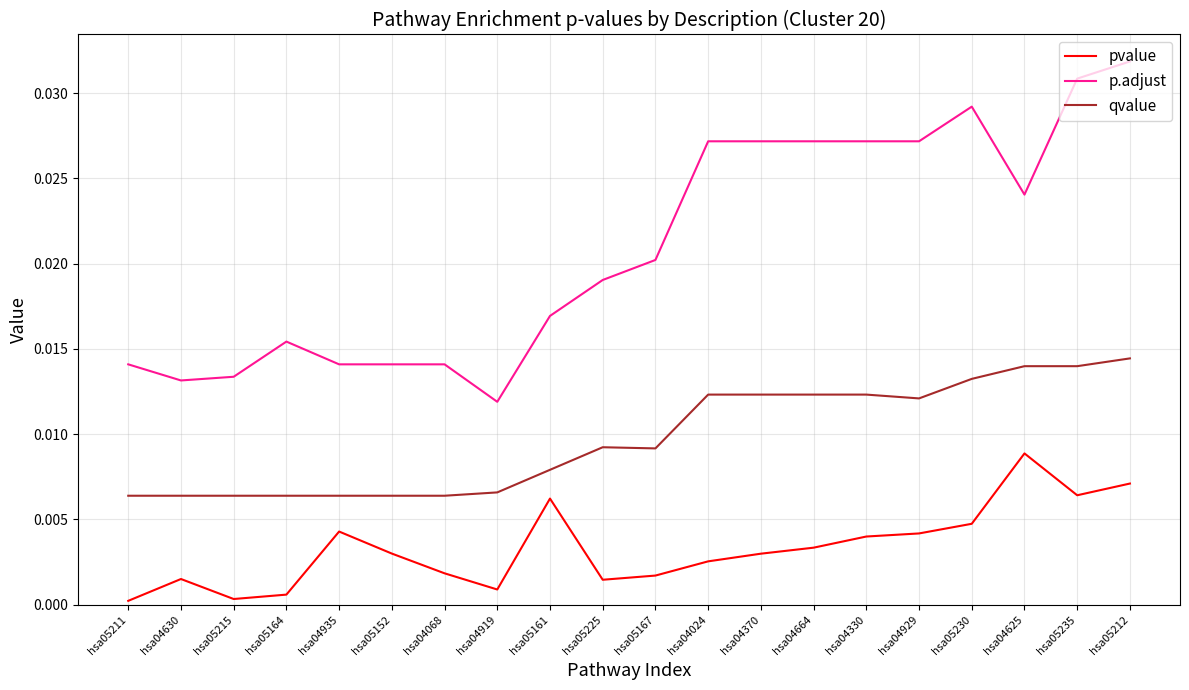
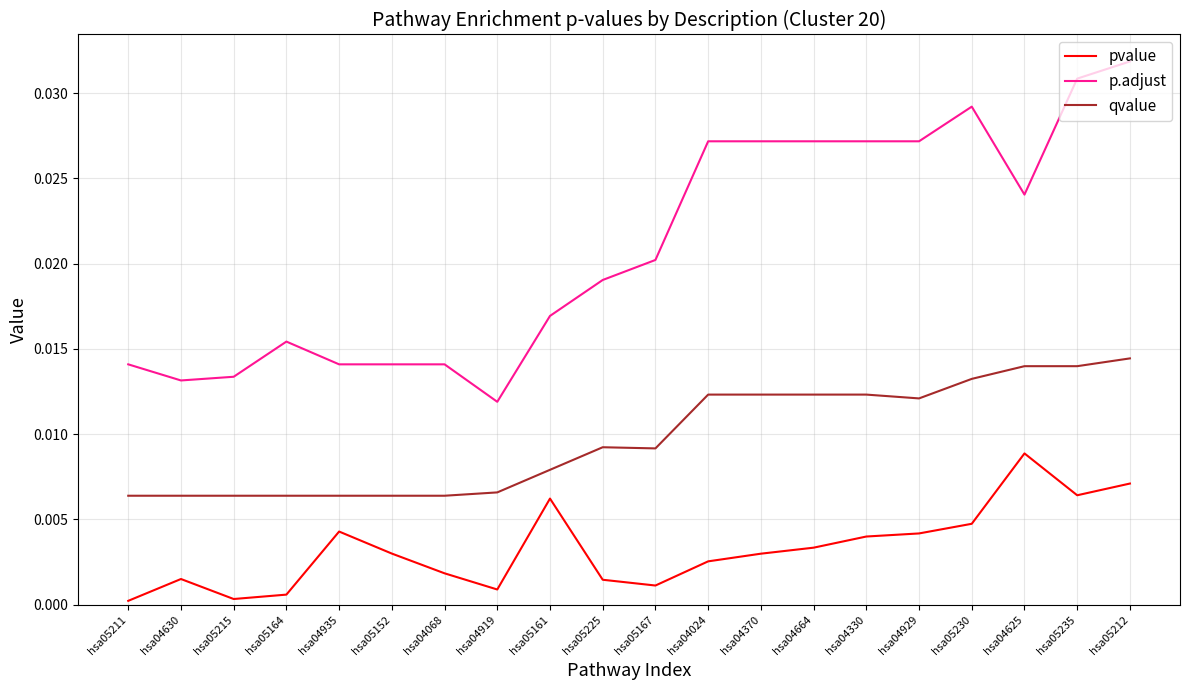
  {
    "pvalue": {
      "hsa05211": 0.0002,
      "hsa04630": 0.0015,
      "hsa05215": 0.0003,
      "hsa05164": 0.0006,
      "hsa04935": 0.0043,
      "hsa05152": 0.0030,
      "hsa04068": 0.0018,
      "hsa04919": 0.0009,
      "hsa05161": 0.0062,
      "hsa05225": 0.0015,
-     "hsa05167": 0.0017,
+     "hsa05167": 0.0011,
      "hsa04024": 0.0025,
      "hsa04370": 0.0030,
      "hsa04664": 0.0033,
      "hsa04330": 0.0040,
      "hsa04929": 0.0042,
      "hsa05230": 0.0047,
      "hsa04625": 0.0089,
      "hsa05235": 0.0064,
      "hsa05212": 0.0071
    },
    "p.adjust": {
      "hsa05211": 0.0141,
      "hsa04630": 0.0131,
      "hsa05215": 0.0134,
      "hsa05164": 0.0154,
      "hsa04935": 0.0141,
      "hsa05152": 0.0141,
      "hsa04068": 0.0141,
      "hsa04919": 0.0119,
      "hsa05161": 0.0169,
      "hsa05225": 0.0190,
      "hsa05167": 0.0202,
      "hsa04024": 0.0272,
      "hsa04370": 0.0272,
      "hsa04664": 0.0272,
      "hsa04330": 0.0272,
      "hsa04929": 0.0272,
      "hsa05230": 0.0292,
      "hsa04625": 0.0240
    },
    "qvalue": {
      "hsa05211": 0.0064,
      "hsa04630": 0.0064,
      "hsa05215": 0.0064,
      "hsa05164": 0.0064,
      "hsa04935": 0.0064,
      "hsa05152": 0.0064,
      "hsa04068": 0.0064,
      "hsa04919": 0.0066,
      "hsa05161": 0.0079,
      "hsa05225": 0.0092,
      "hsa05167": 0.0092,
      "hsa04024": 0.0123,
      "hsa04370": 0.0123,
      "hsa04664": 0.0123,
      "hsa04330": 0.0123,
      "hsa04929": 0.0121,
      "hsa05230": 0.0132,
      "hsa04625": 0.0140,
      "hsa05235": 0.0140,
      "hsa05212": 0.0144
    }
  }
